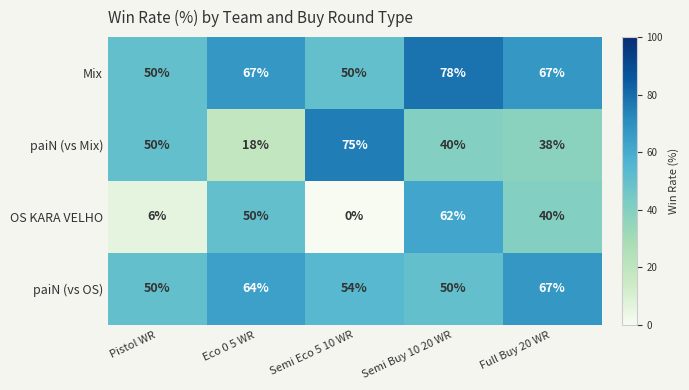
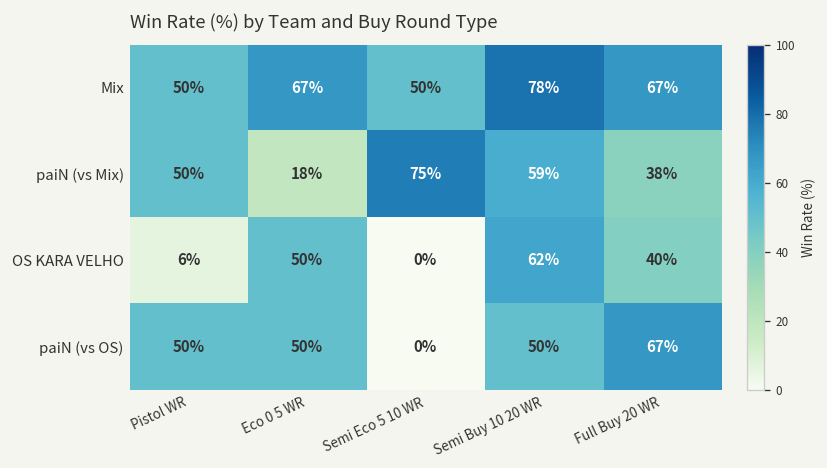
  {
    "Mix": {
      "Pistol WR": "50%",
      "Eco 0 5 WR": "67%",
      "Semi Eco 5 10 WR": "50%",
      "Semi Buy 10 20 WR": "78%",
      "Full Buy 20 WR": "67%"
    },
    "paiN (vs Mix)": {
      "Pistol WR": "50%",
      "Eco 0 5 WR": "18%",
      "Semi Eco 5 10 WR": "75%",
-     "Semi Buy 10 20 WR": "40%",
+     "Semi Buy 10 20 WR": "59%",
      "Full Buy 20 WR": "38%"
    },
    "OS KARA VELHO": {
      "Pistol WR": "6%",
      "Eco 0 5 WR": "50%",
      "Semi Eco 5 10 WR": "0%",
      "Semi Buy 10 20 WR": "62%",
      "Full Buy 20 WR": "40%"
    },
    "paiN (vs OS)": {
      "Pistol WR": "50%",
-     "Eco 0 5 WR": "64%",
-     "Semi Eco 5 10 WR": "54%",
+     "Eco 0 5 WR": "50%",
+     "Semi Eco 5 10 WR": "0%",
      "Semi Buy 10 20 WR": "50%",
      "Full Buy 20 WR": "67%"
    }
  }
